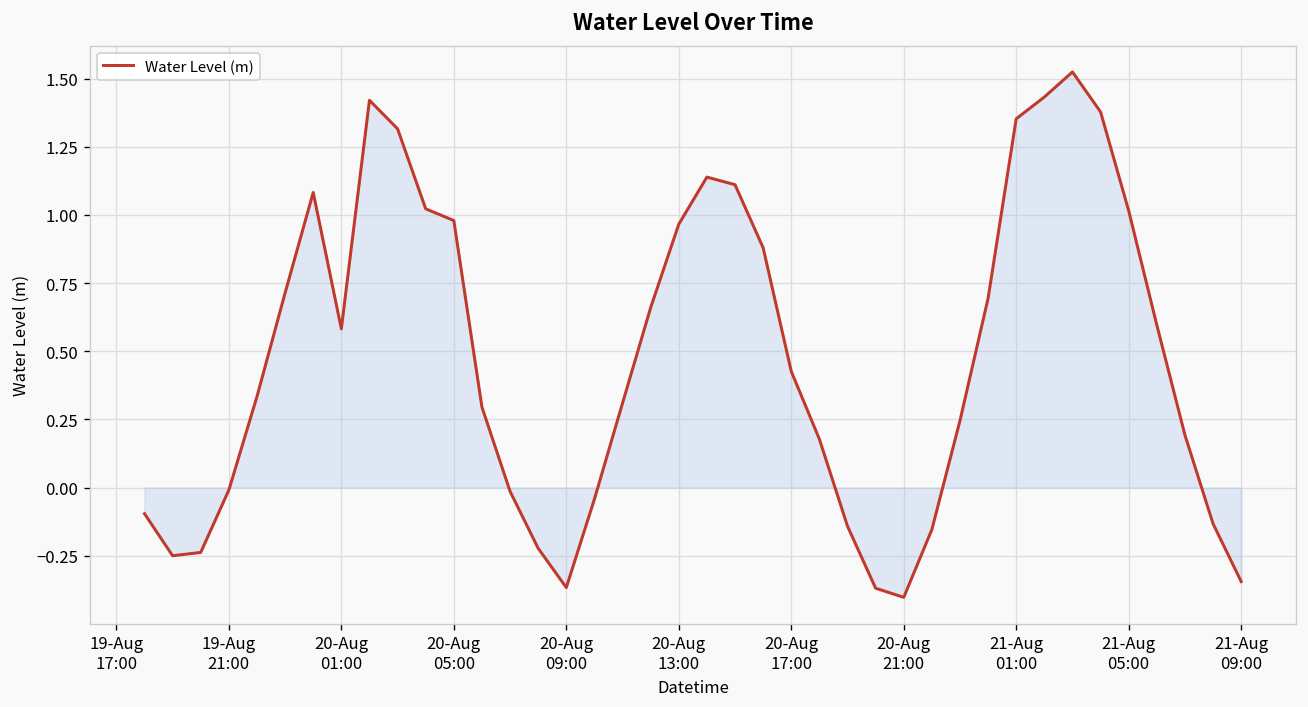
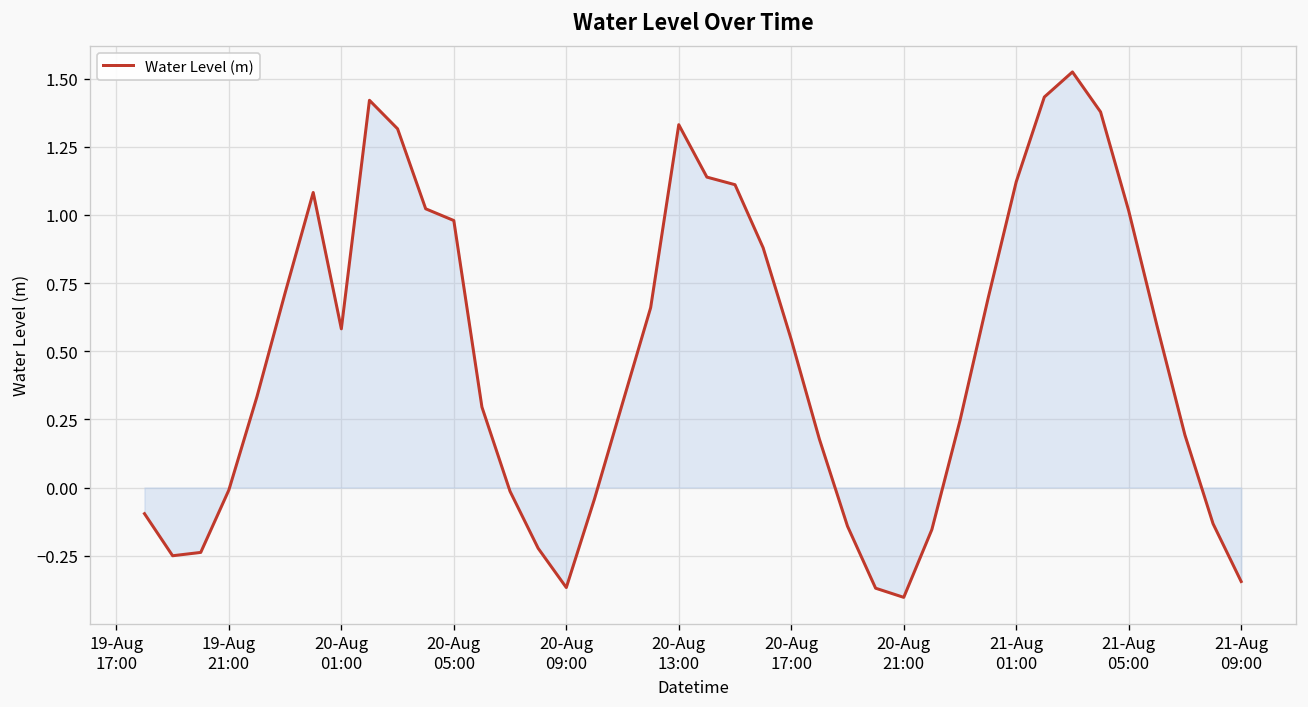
  {
    "Water Level (m)": {
      "20-Aug 09:00": -0.37,
-     "20-Aug 13:00": 0.97,
-     "20-Aug 17:00": 0.43,
+     "20-Aug 13:00": 1.33,
+     "20-Aug 17:00": 0.54,
      "20-Aug 21:00": -0.40,
-     "21-Aug 01:00": 1.35,
+     "21-Aug 01:00": 1.12,
      "21-Aug 09:00": -0.34
    }
  }
